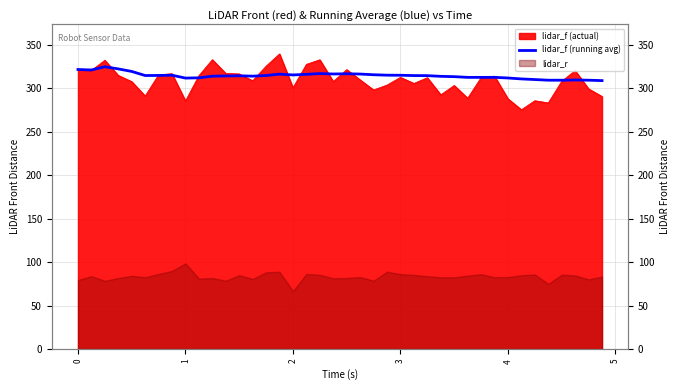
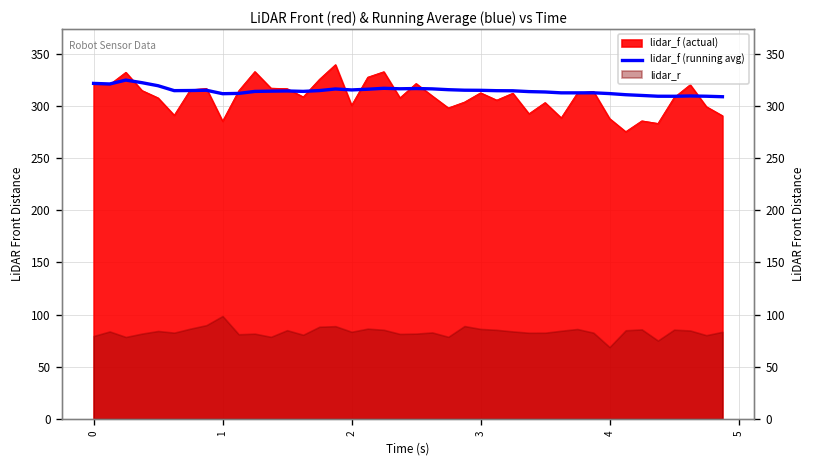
  {
    "lidar_f (actual)": {
      "1": 290,
      "2": 300,
      "4": 290
    },
    "lidar_r": {
      "0": 80,
      "1": 100,
-     "2": 70,
+     "2": 80,
      "3": 90,
-     "4": 80
+     "4": 70
    },
    "lidar_f (running avg)": {
      "1": 310,
      "2": 320,
      "4": 310
    }
  }
